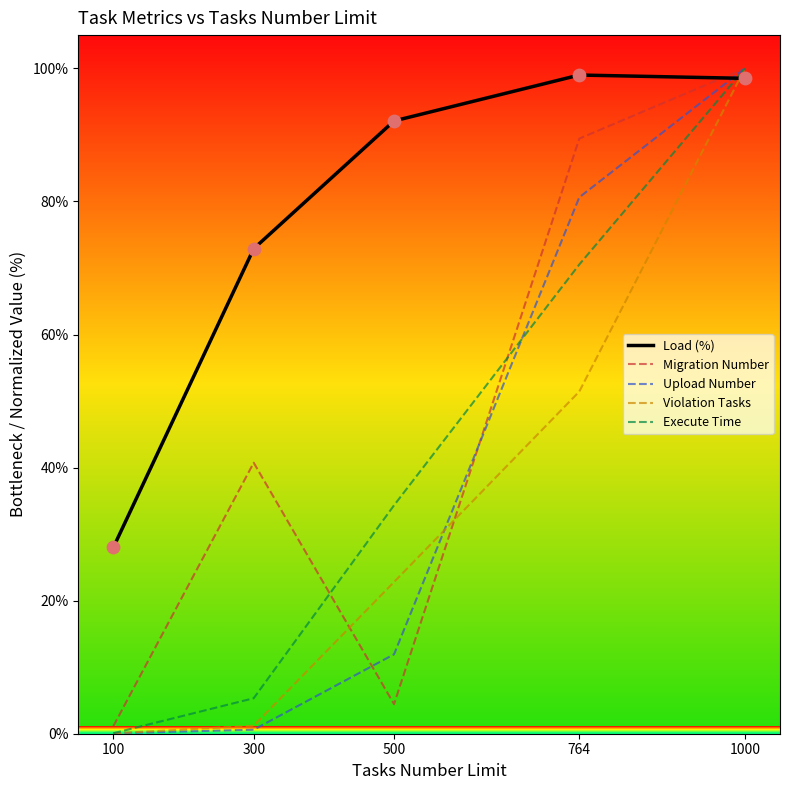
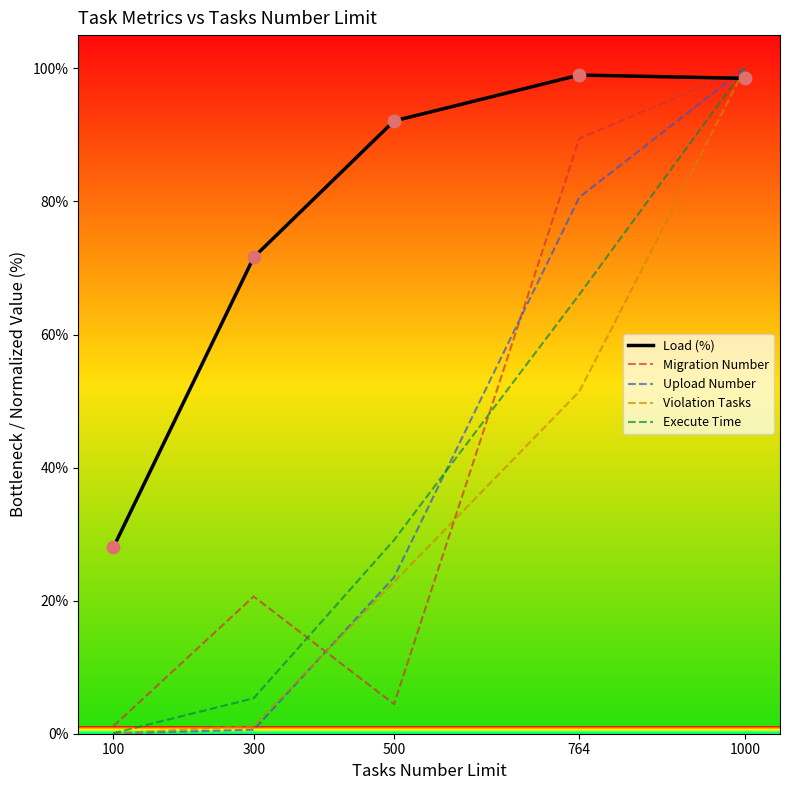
  {
    "Load (%)": {
      "100": "28%",
-     "300": "73%",
+     "300": "72%",
      "500": "92%",
      "764": "99%",
      "1000": "99%"
    },
    "Migration Number": {
      "100": "1%",
-     "300": "41%",
+     "300": "21%",
      "500": "4%",
      "764": "89%"
    },
    "Upload Number": {
-     "500": "12%",
+     "500": "23%",
      "764": "81%"
    },
    "Violation Tasks": {
      "300": "1%",
      "500": "23%",
      "764": "51%"
    },
    "Execute Time": {
      "300": "5%",
-     "500": "34%",
-     "764": "71%"
+     "500": "29%",
+     "764": "66%"
    }
  }
